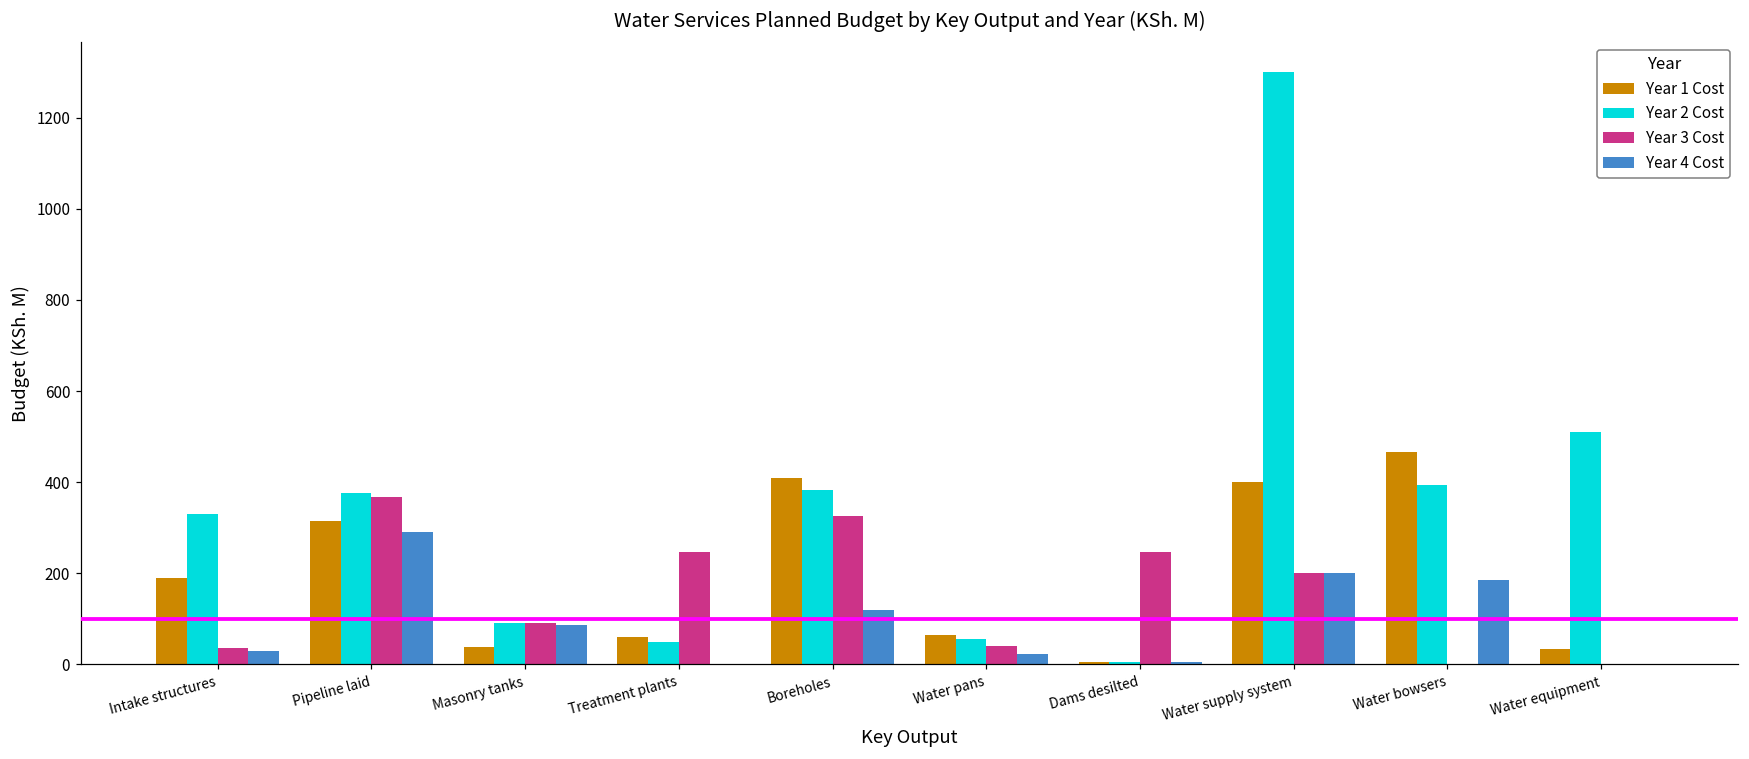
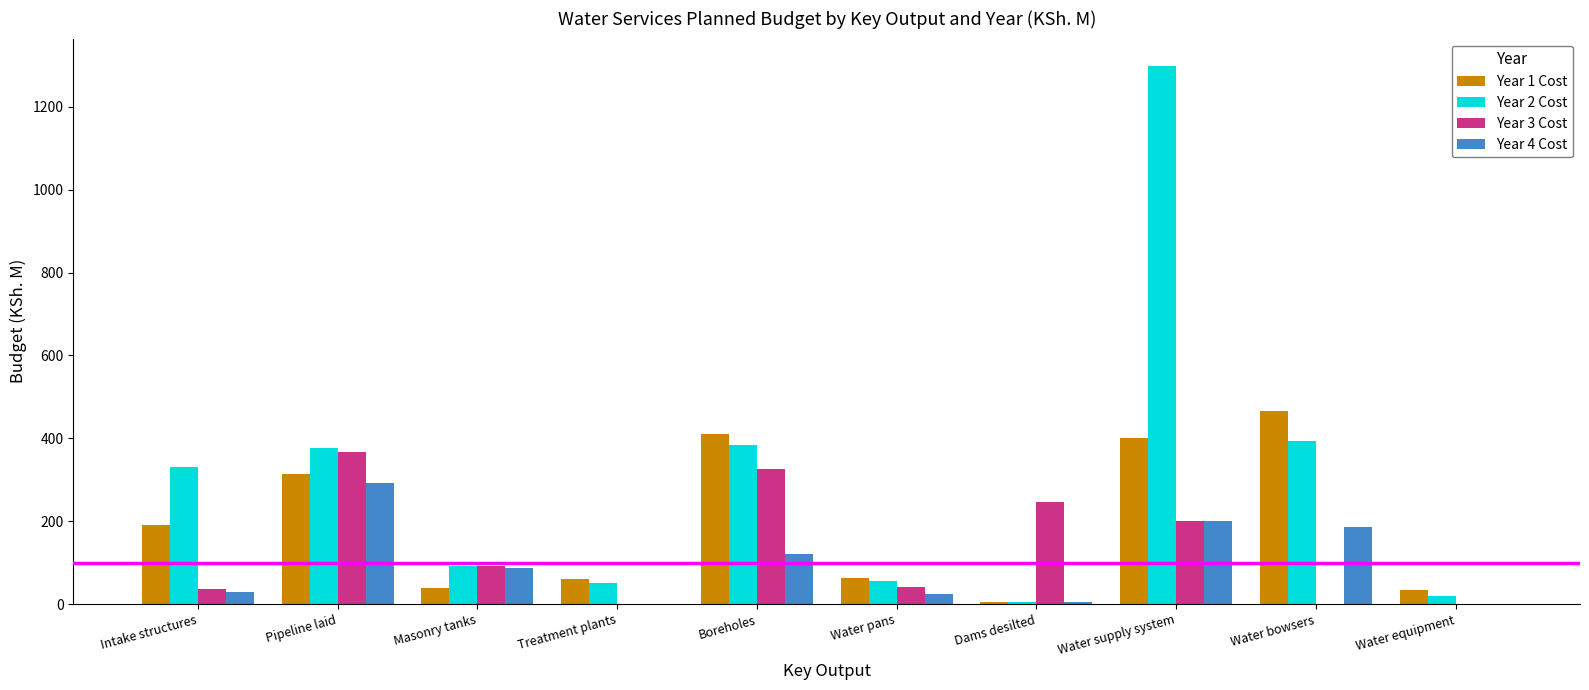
  {
    "Year 1 Cost": {
      "Intake structures": 190,
      "Pipeline laid": 310,
      "Masonry tanks": 40,
      "Treatment plants": 60,
      "Boreholes": 410,
      "Water pans": 60,
      "Water supply system": 400,
      "Water bowsers": 470,
      "Water equipment": 30
    },
    "Year 2 Cost": {
      "Intake structures": 330,
      "Pipeline laid": 380,
      "Masonry tanks": 90,
      "Treatment plants": 50,
      "Boreholes": 380,
      "Water pans": 60,
      "Water supply system": 1300,
      "Water bowsers": 390,
-     "Water equipment": 510
+     "Water equipment": 20
    },
    "Year 3 Cost": {
      "Intake structures": 40,
      "Pipeline laid": 370,
      "Masonry tanks": 90,
-     "Treatment plants": 250,
+     "Treatment plants": 0,
      "Boreholes": 330,
      "Water pans": 40,
      "Dams desilted": 250,
      "Water supply system": 200,
      "Water bowsers": 0,
      "Water equipment": 0
    },
    "Year 4 Cost": {
      "Intake structures": 30,
      "Pipeline laid": 290,
      "Masonry tanks": 90,
      "Treatment plants": 0,
      "Boreholes": 120,
      "Water pans": 20,
      "Water supply system": 200,
      "Water bowsers": 190,
      "Water equipment": 0
    }
  }
